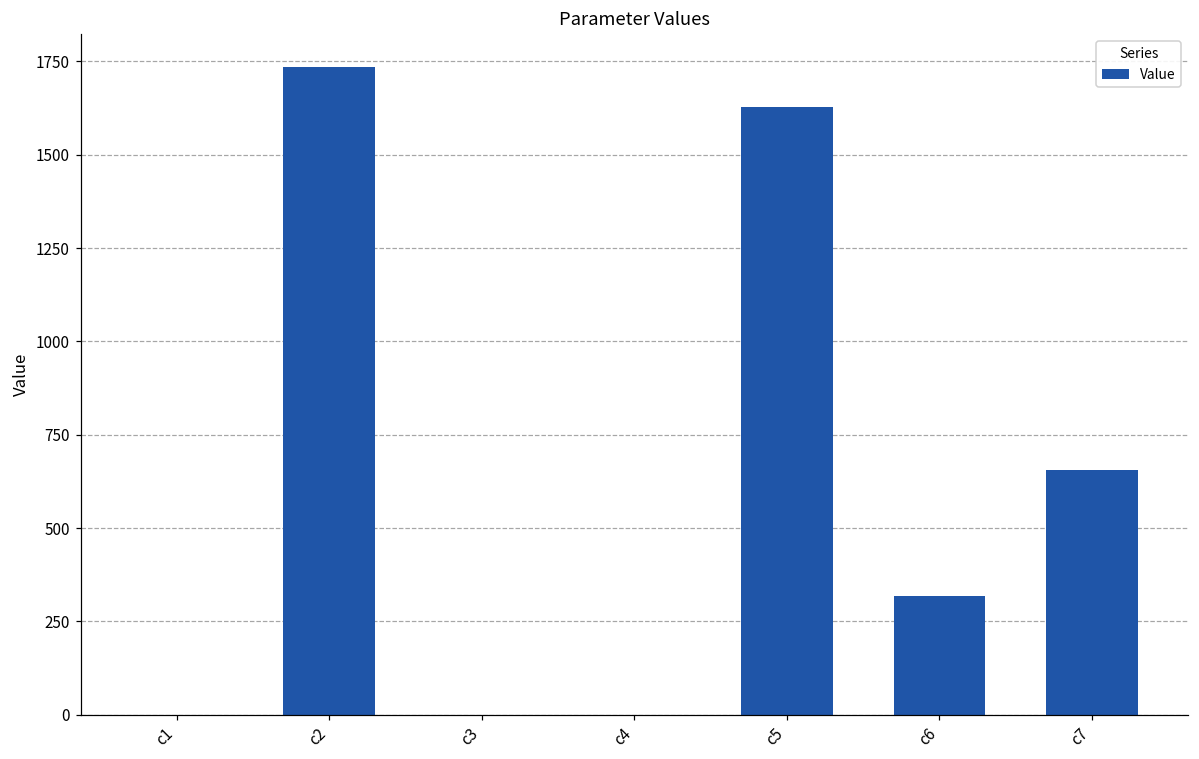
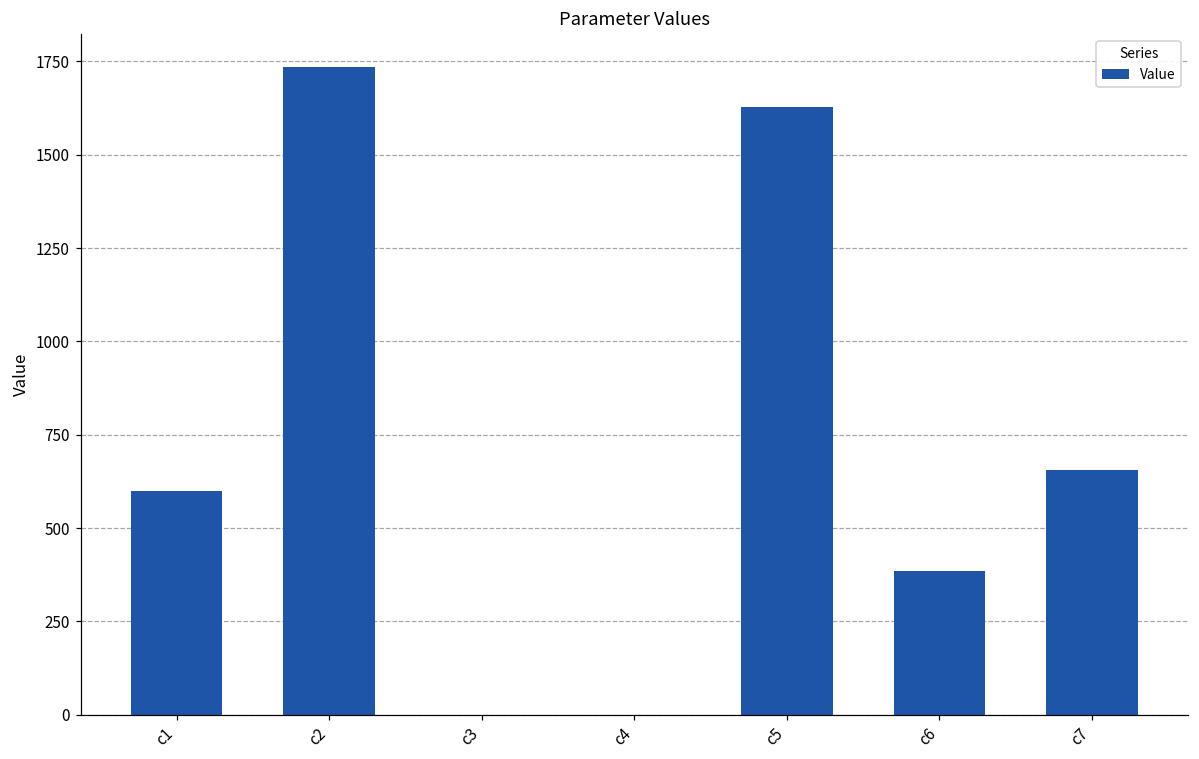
  {
-   "c1": 0,
+   "c1": 600,
    "c2": 1740,
    "c5": 1630,
-   "c6": 320,
+   "c6": 380,
    "c7": 650
  }
